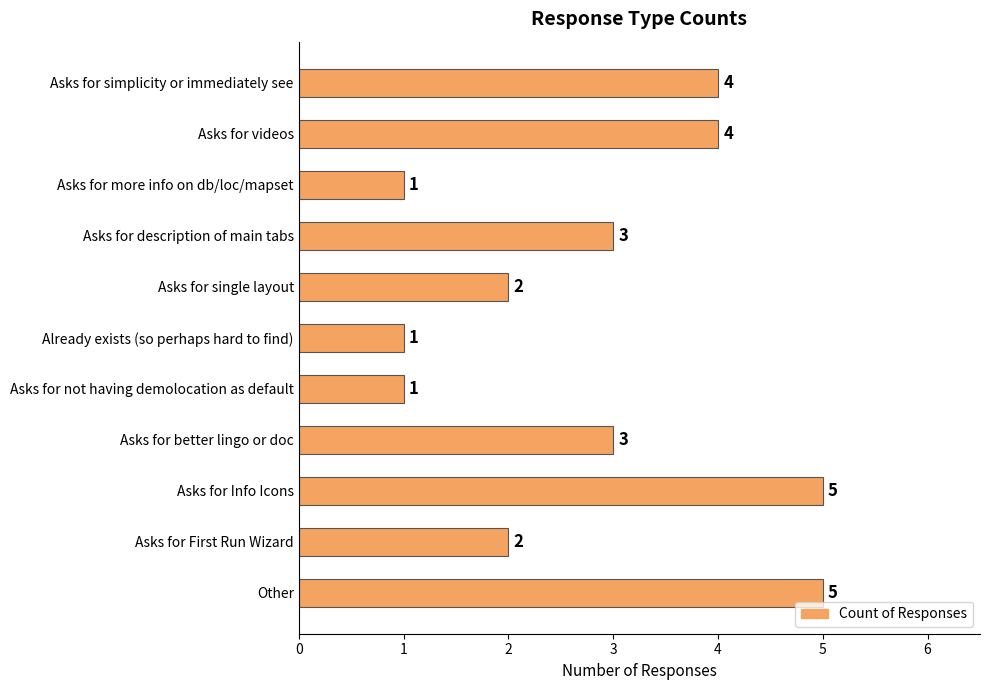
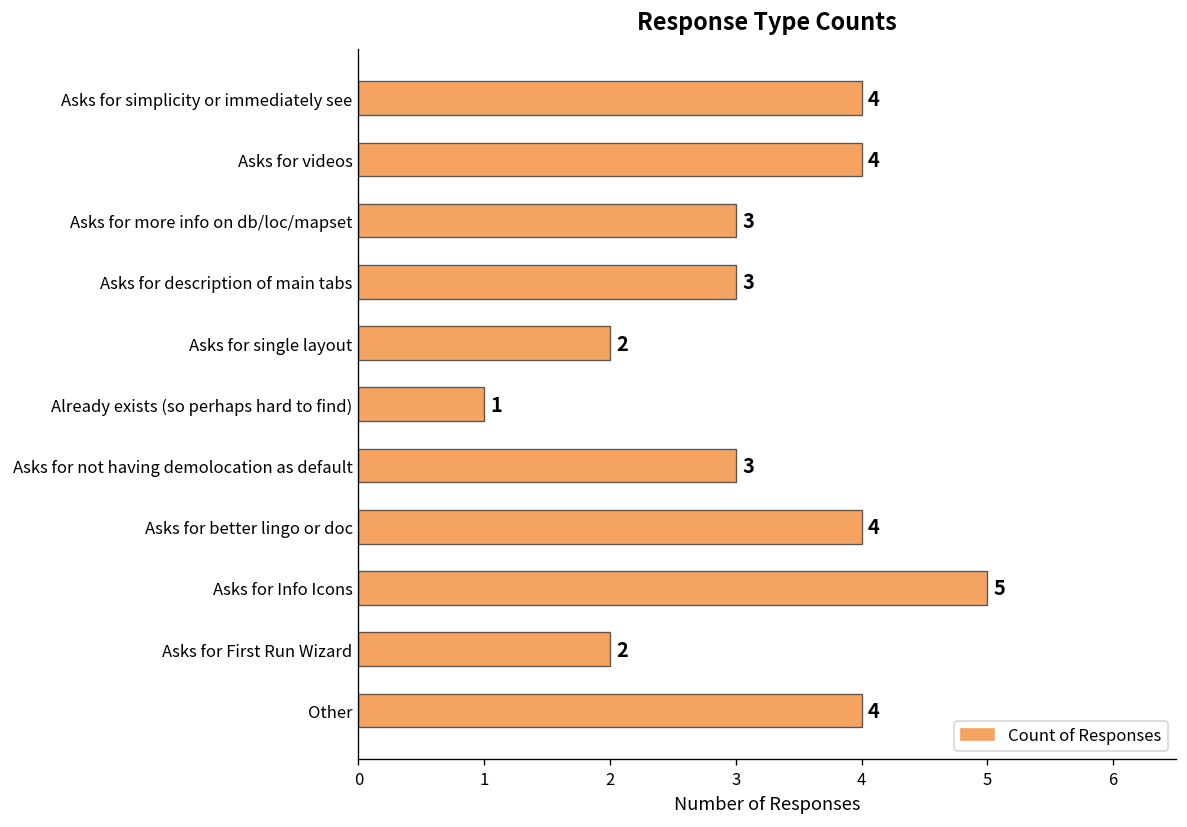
  {
    "Asks for simplicity or immediately see": 4,
    "Asks for videos": 4,
-   "Asks for more info on db/loc/mapset": 1,
+   "Asks for more info on db/loc/mapset": 3,
    "Asks for description of main tabs": 3,
    "Asks for single layout": 2,
    "Already exists (so perhaps hard to find)": 1,
-   "Asks for not having demolocation as default": 1,
-   "Asks for better lingo or doc": 3,
+   "Asks for not having demolocation as default": 3,
+   "Asks for better lingo or doc": 4,
    "Asks for Info Icons": 5,
    "Asks for First Run Wizard": 2,
-   "Other": 5
+   "Other": 4
  }
